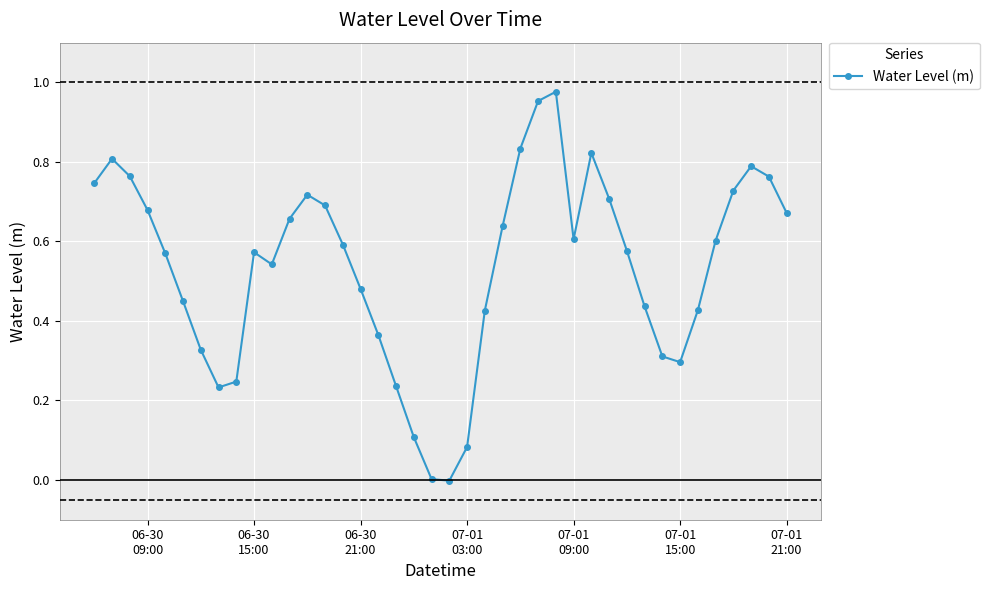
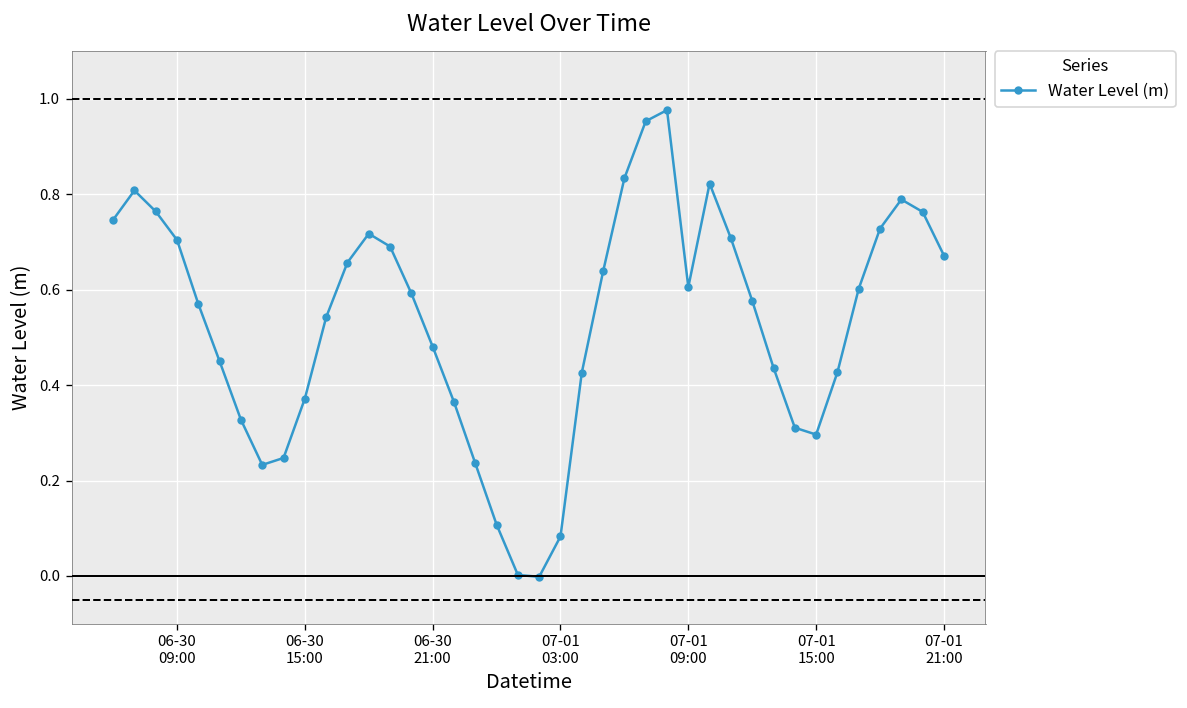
  {
-   "06-30 09:00": 0.68,
-   "06-30 15:00": 0.57,
+   "06-30 09:00": 0.70,
+   "06-30 15:00": 0.37,
    "06-30 21:00": 0.48,
    "07-01 03:00": 0.08,
    "07-01 09:00": 0.61,
    "07-01 15:00": 0.30,
    "07-01 21:00": 0.67
  }
